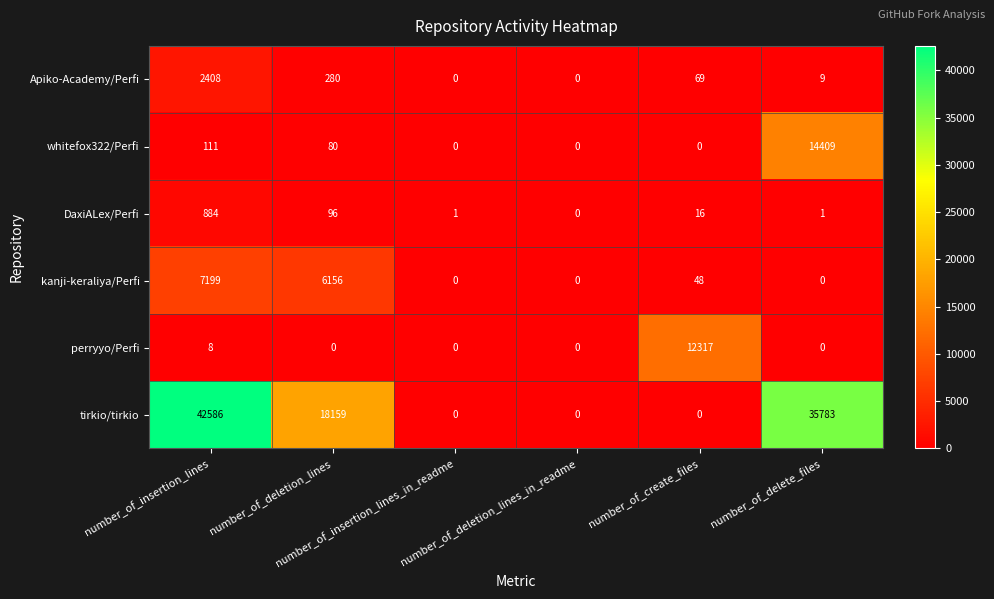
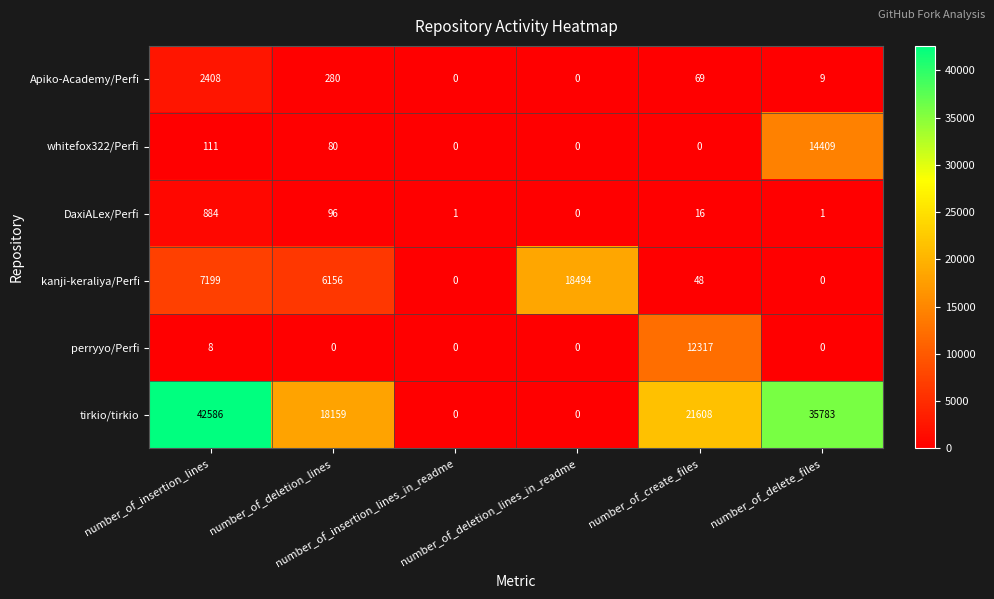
  {
    "Apiko-Academy/Perfi": {
      "number_of_insertion_lines": 2408,
      "number_of_deletion_lines": 280,
      "number_of_insertion_lines_in_readme": 0,
      "number_of_deletion_lines_in_readme": 0,
      "number_of_create_files": 69,
      "number_of_delete_files": 9
    },
    "whitefox322/Perfi": {
      "number_of_insertion_lines": 111,
      "number_of_deletion_lines": 80,
      "number_of_insertion_lines_in_readme": 0,
      "number_of_deletion_lines_in_readme": 0,
      "number_of_create_files": 0,
      "number_of_delete_files": 14409
    },
    "DaxiALex/Perfi": {
      "number_of_insertion_lines": 884,
      "number_of_deletion_lines": 96,
      "number_of_insertion_lines_in_readme": 1,
      "number_of_deletion_lines_in_readme": 0,
      "number_of_create_files": 16,
      "number_of_delete_files": 1
    },
    "kanji-keraliya/Perfi": {
      "number_of_insertion_lines": 7199,
      "number_of_deletion_lines": 6156,
      "number_of_insertion_lines_in_readme": 0,
-     "number_of_deletion_lines_in_readme": 0,
+     "number_of_deletion_lines_in_readme": 18494,
      "number_of_create_files": 48,
      "number_of_delete_files": 0
    },
    "perryyo/Perfi": {
      "number_of_insertion_lines": 8,
      "number_of_deletion_lines": 0,
      "number_of_insertion_lines_in_readme": 0,
      "number_of_deletion_lines_in_readme": 0,
      "number_of_create_files": 12317,
      "number_of_delete_files": 0
    },
    "tirkio/tirkio": {
      "number_of_insertion_lines": 42586,
      "number_of_deletion_lines": 18159,
      "number_of_insertion_lines_in_readme": 0,
      "number_of_deletion_lines_in_readme": 0,
-     "number_of_create_files": 0,
+     "number_of_create_files": 21608,
      "number_of_delete_files": 35783
    }
  }
